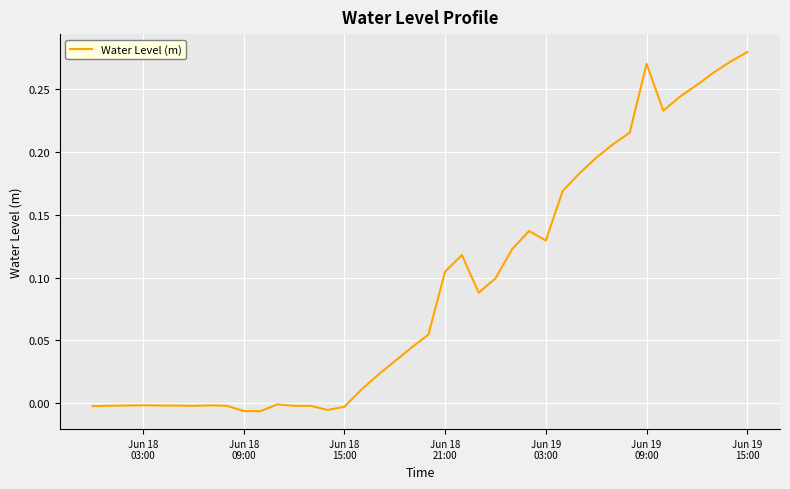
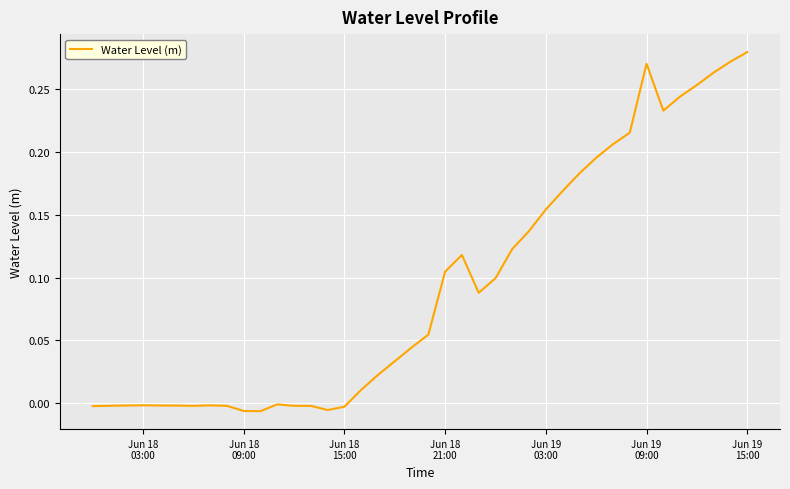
  {
    "Jun 18 03:00": -0.002,
    "Jun 18 09:00": -0.006,
    "Jun 18 15:00": -0.003,
    "Jun 18 21:00": 0.105,
-   "Jun 19 03:00": 0.129,
+   "Jun 19 03:00": 0.154,
    "Jun 19 09:00": 0.270,
    "Jun 19 15:00": 0.279
  }
